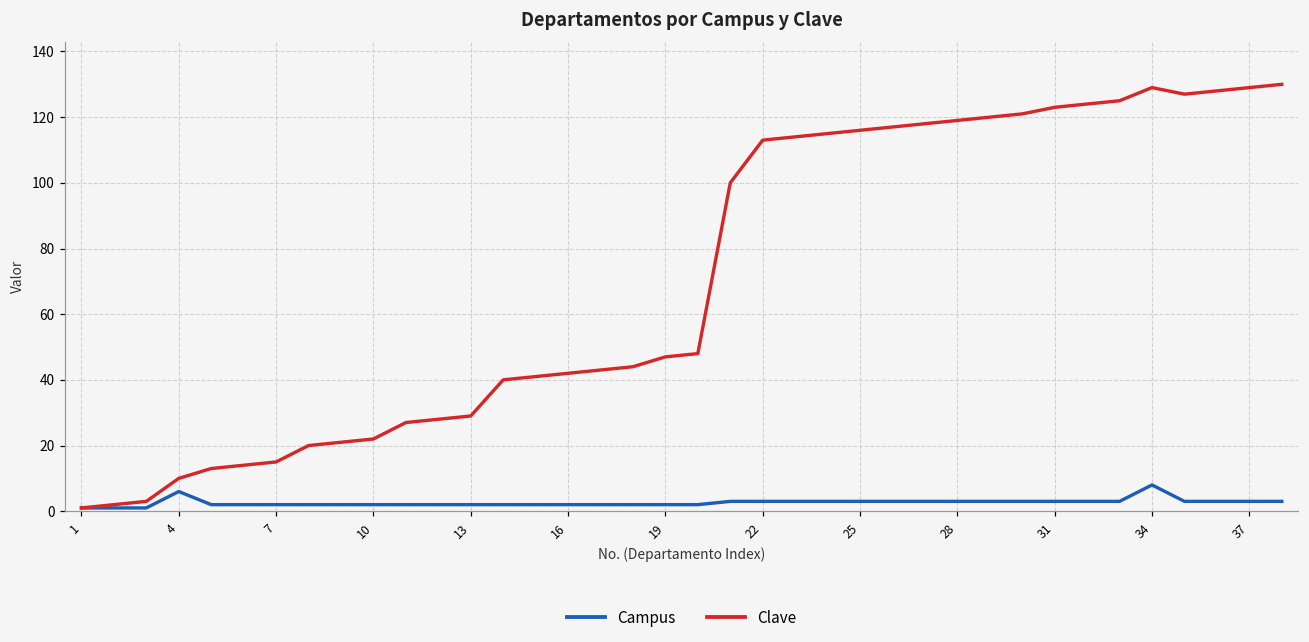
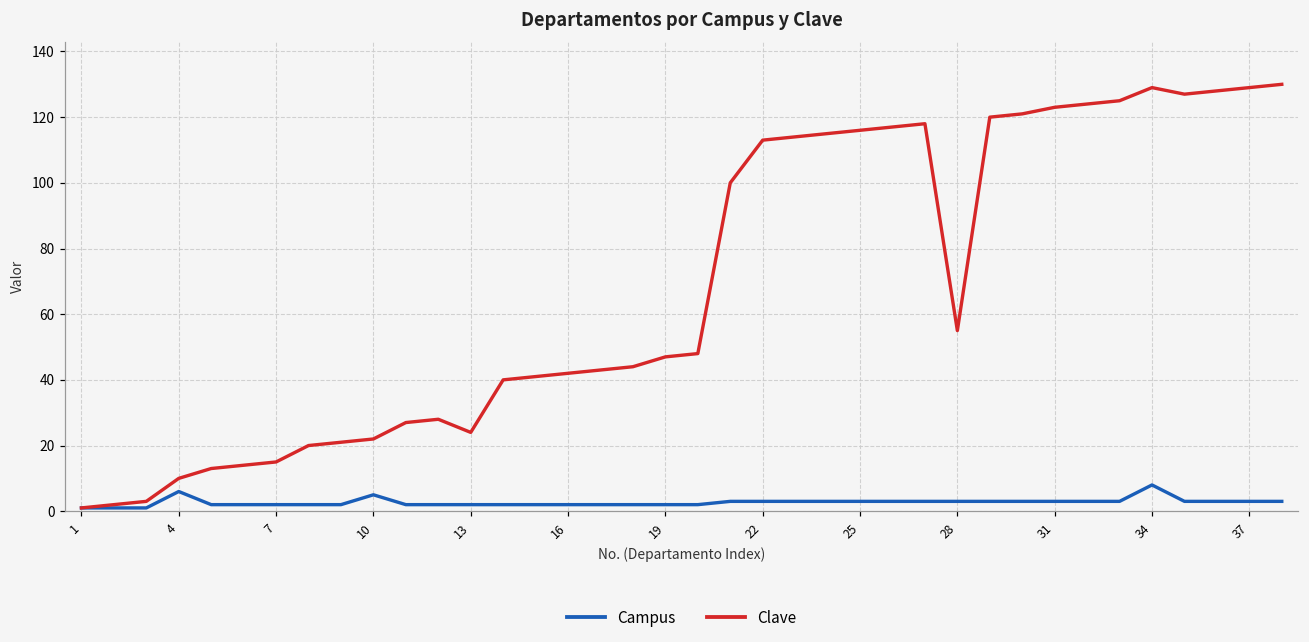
  {
    "Campus": {
      "4": 6,
      "7": 2,
-     "10": 2,
+     "10": 5,
      "13": 2,
      "16": 2,
      "19": 2,
      "22": 3,
      "25": 3,
      "28": 3,
      "31": 3,
      "34": 8,
      "37": 3
    },
    "Clave": {
      "4": 10,
      "7": 15,
      "10": 22,
-     "13": 29,
+     "13": 24,
      "16": 42,
      "19": 47,
      "22": 113,
      "25": 116,
-     "28": 119,
+     "28": 55,
      "31": 123,
      "34": 129,
      "37": 129
    }
  }
